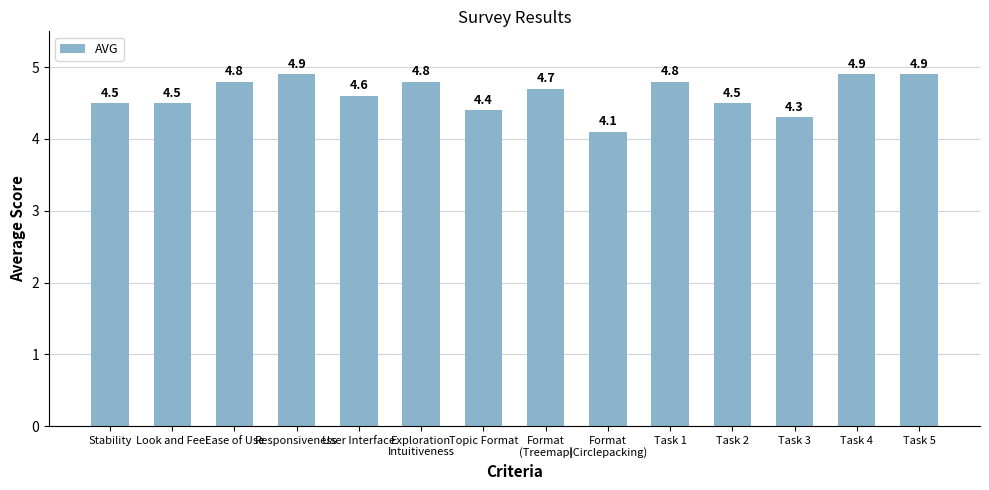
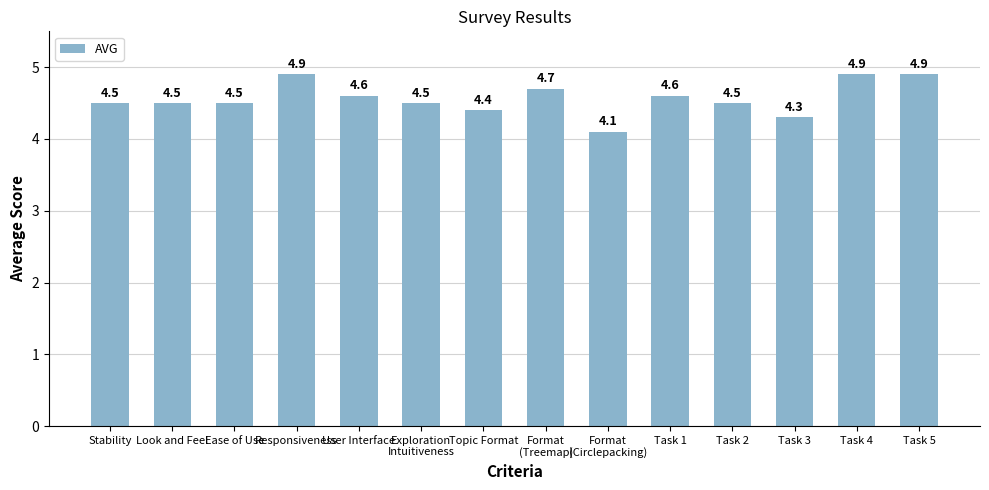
  {
    "Stability": 4.5,
    "Look and Feel": 4.5,
-   "Ease of Use": 4.8,
-   "Exploration Intuitiveness": 4.8,
+   "Ease of Use": 4.5,
+   "Exploration Intuitiveness": 4.5,
    "Topic Format": 4.4,
    "Format (Treemap)": 4.7,
    "Format (Circlepacking)": 4.1,
-   "Task 1": 4.8,
+   "Task 1": 4.6,
    "Task 2": 4.5,
    "Task 3": 4.3,
    "Task 4": 4.9,
    "Task 5": 4.9
  }
